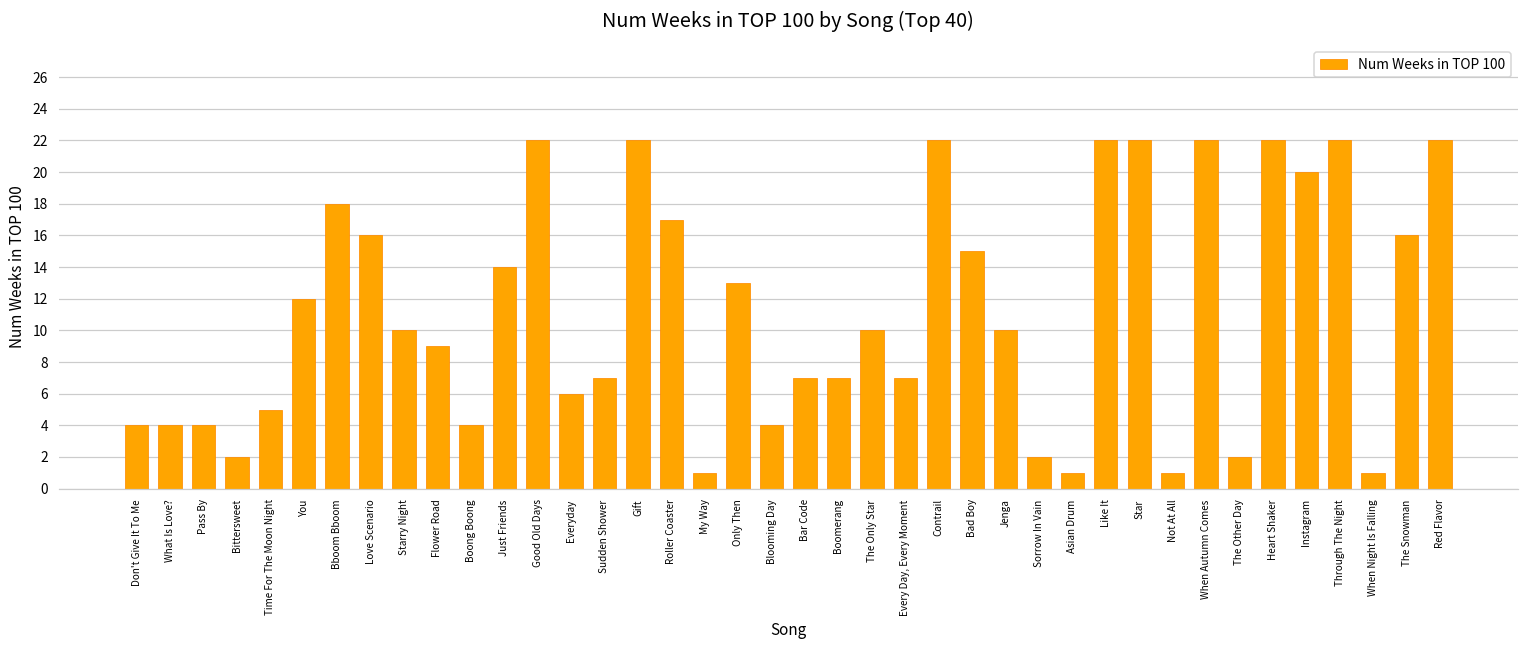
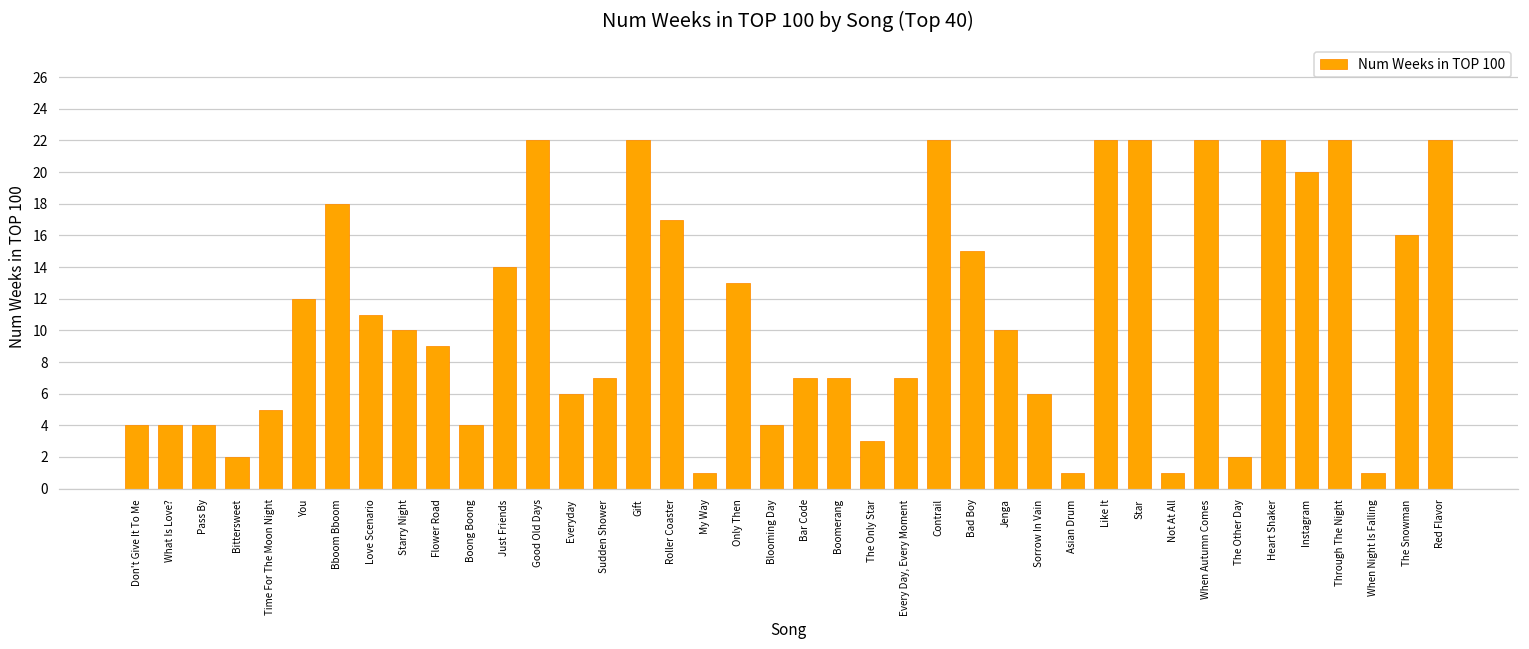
  {
    "Don't Give It To Me": 4,
    "What Is Love?": 4,
    "Pass By": 4,
    "Bittersweet": 2,
    "Time For The Moon Night": 5,
    "You": 12,
    "Bboom Bboom": 18,
-   "Love Scenario": 16,
+   "Love Scenario": 11,
    "Starry Night": 10,
    "Flower Road": 9,
    "Boong Boong": 4,
    "Just Friends": 14,
    "Good Old Days": 22,
    "Everyday": 6,
    "Sudden Shower": 7,
    "Gift": 22,
    "Roller Coaster": 17,
    "My Way": 1,
    "Only Then": 13,
    "Blooming Day": 4,
    "Bar Code": 7,
    "Boomerang": 7,
-   "The Only Star": 10,
+   "The Only Star": 3,
    "Every Day, Every Moment": 7,
    "Contrail": 22,
    "Bad Boy": 15,
    "Jenga": 10,
-   "Sorrow In Vain": 2,
+   "Sorrow In Vain": 6,
    "Asian Drum": 1,
    "Like It": 22,
    "Star": 22,
    "Not At All": 1,
    "When Autumn Comes": 22,
    "The Other Day": 2,
    "Heart Shaker": 22,
    "Instagram": 20,
    "Through The Night": 22,
    "When Night Is Falling": 1,
    "The Snowman": 16,
    "Red Flavor": 22
  }
